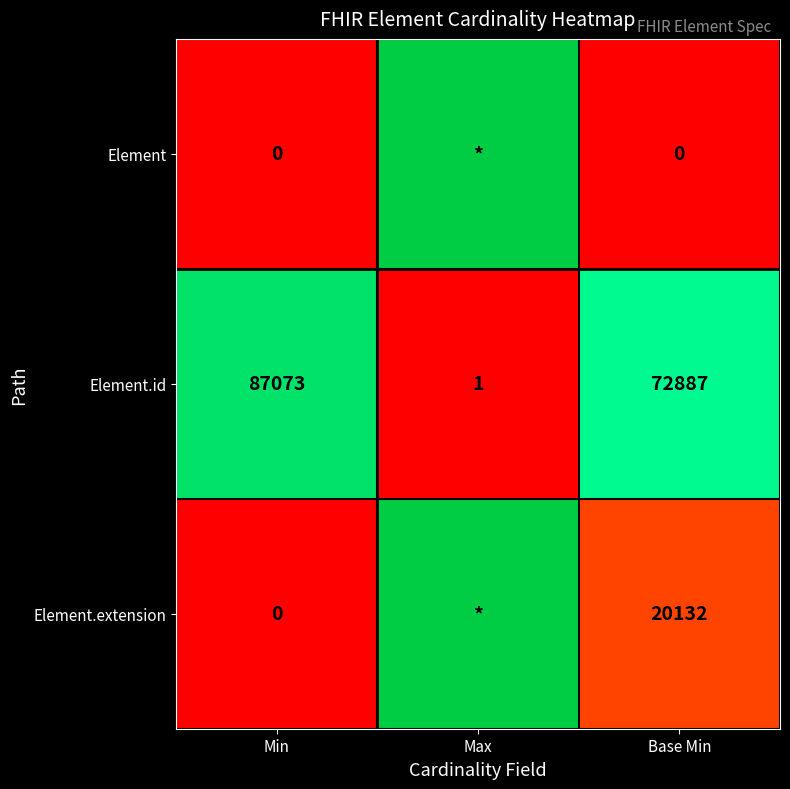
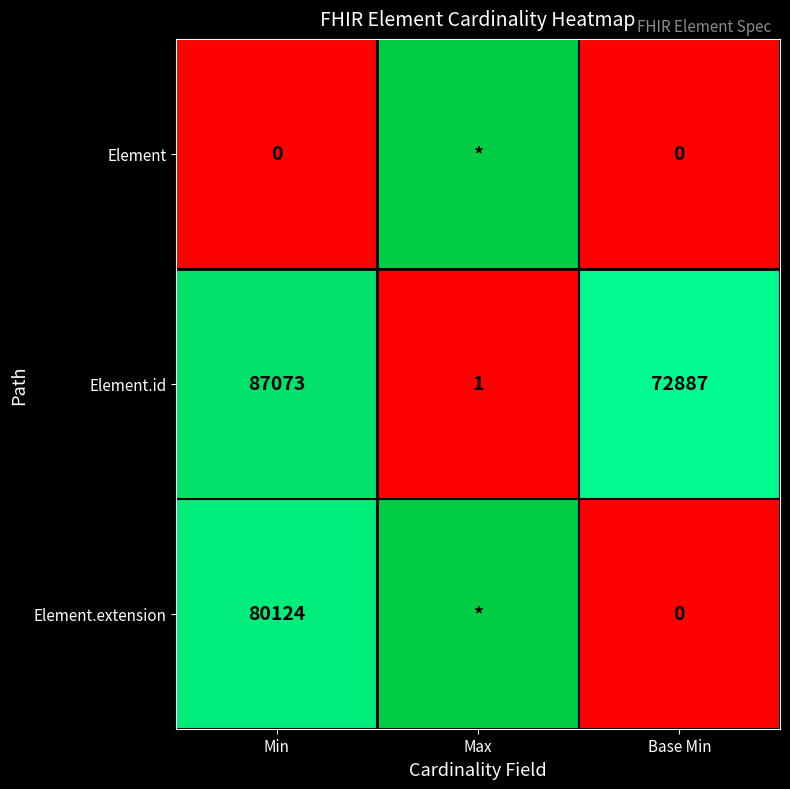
  {
    "Element": {
      "Min": 0,
      "Base Min": 0
    },
    "Element.id": {
      "Min": 87073,
      "Max": 1,
      "Base Min": 72887
    },
    "Element.extension": {
-     "Min": 0,
-     "Base Min": 20132
+     "Min": 80124,
+     "Base Min": 0
    }
  }
